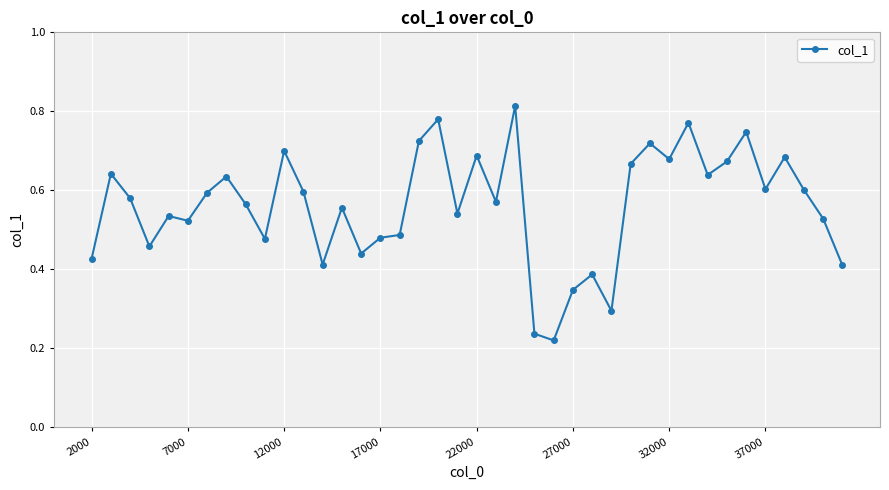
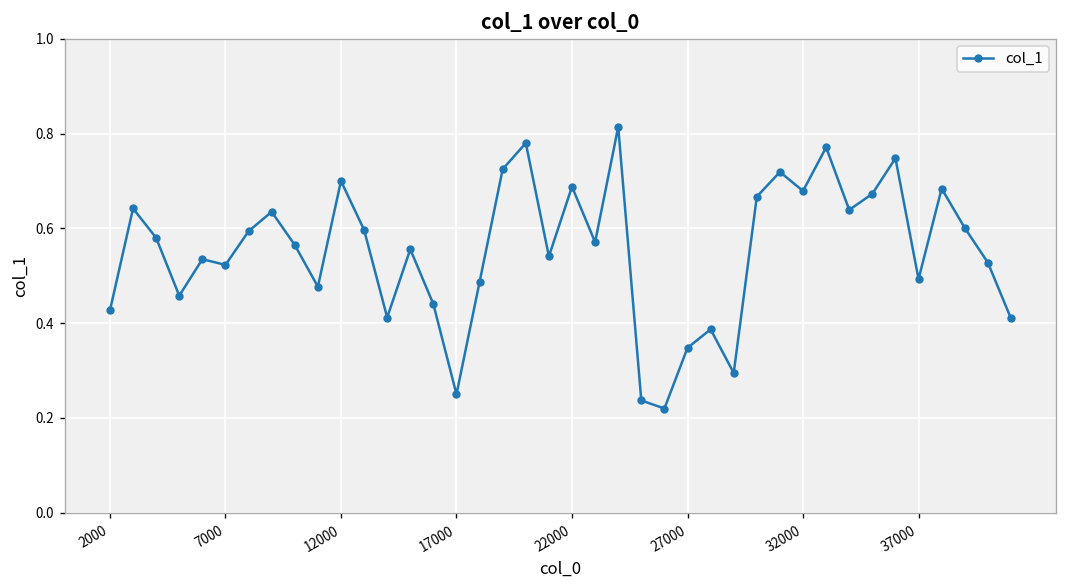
  {
    "2000": 0.43,
    "7000": 0.52,
    "12000": 0.70,
-   "17000": 0.48,
+   "17000": 0.25,
    "22000": 0.69,
    "27000": 0.35,
    "32000": 0.68,
-   "37000": 0.60
+   "37000": 0.49
  }
